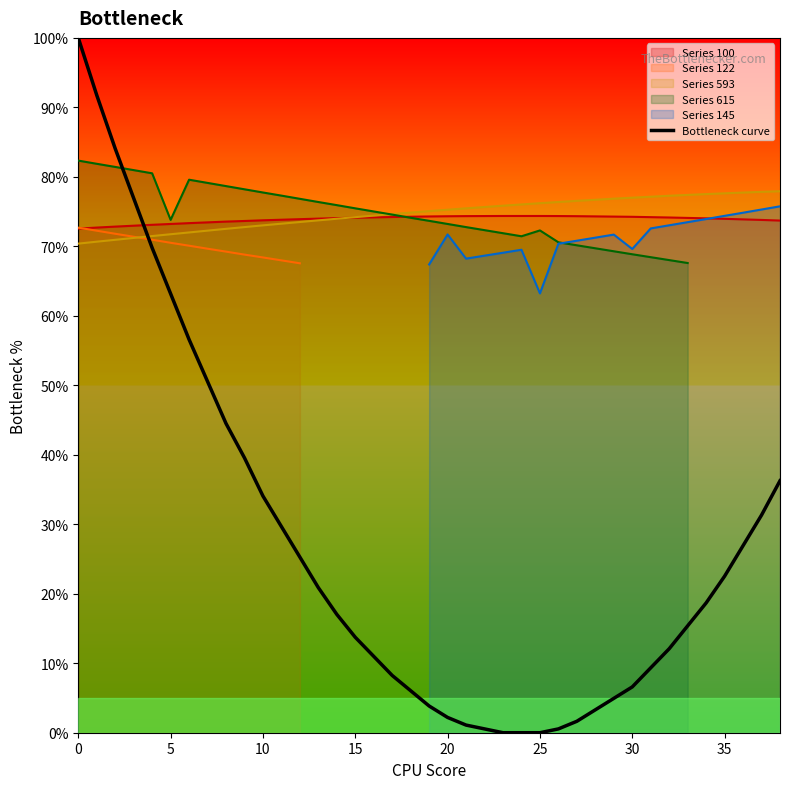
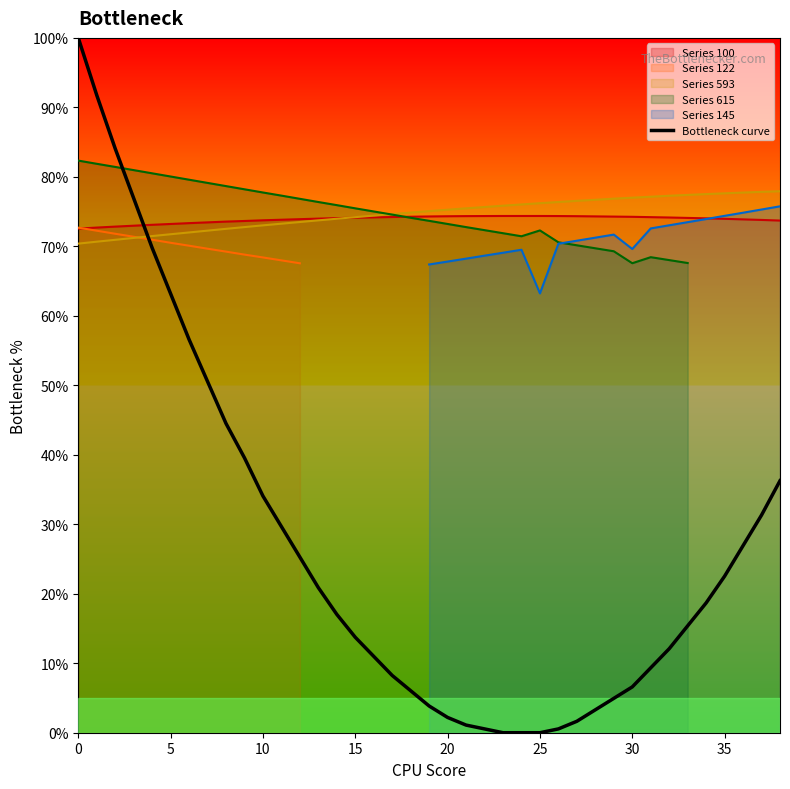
  {
    "Series 615": {
      "0": "82%",
-     "5": "74%",
+     "5": "80%",
      "10": "78%",
      "15": "75%",
      "20": "73%",
      "25": "72%",
-     "30": "69%"
+     "30": "68%"
    },
    "Series 145": {
-     "20": "72%",
+     "20": "68%",
      "25": "63%",
      "30": "70%",
      "35": "74%"
    },
    "Bottleneck curve": {
      "0": "100%",
      "5": "63%",
      "10": "34%",
      "15": "14%",
      "30": "7%",
      "35": "23%"
    }
  }
